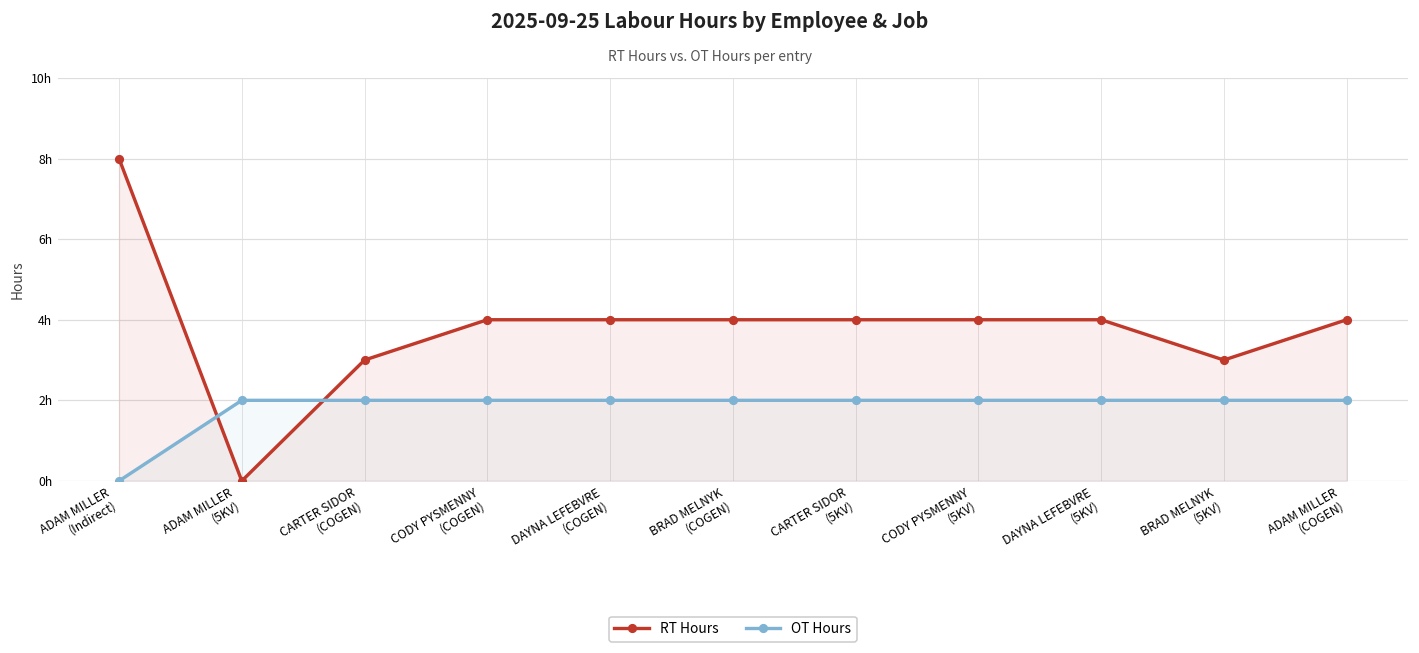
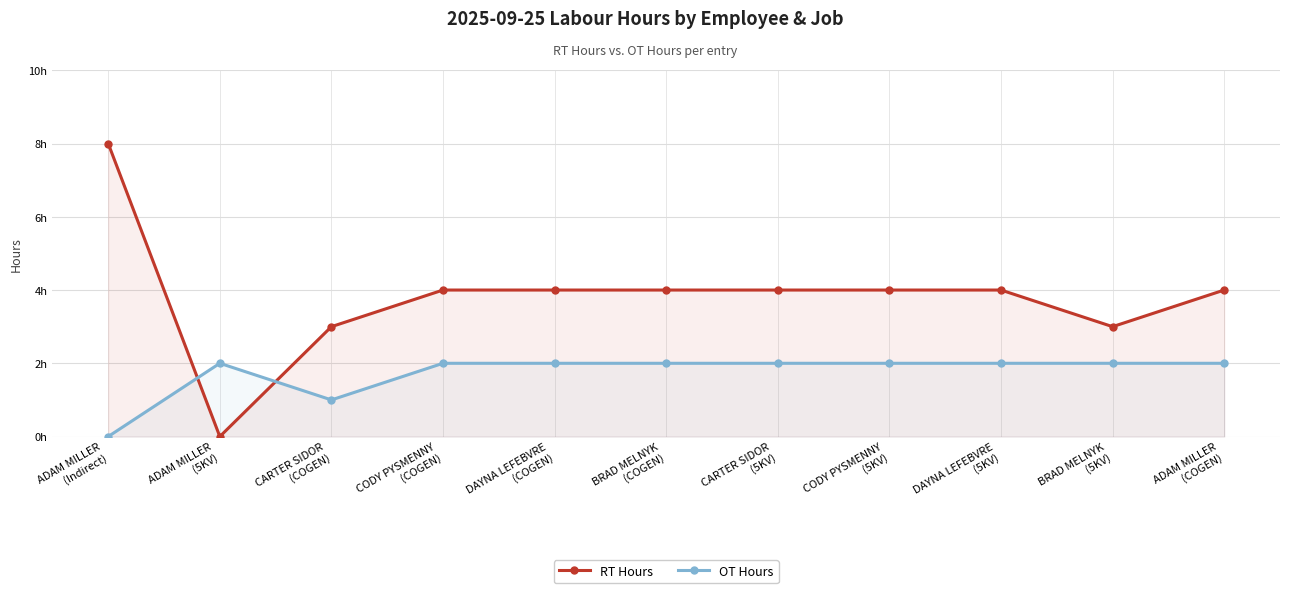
  {
    "RT Hours": {
      "ADAM MILLER (Indirect)": "8h",
      "ADAM MILLER (5KV)": "0h",
      "CARTER SIDOR (COGEN)": "3h",
      "CODY PYSMENNY (COGEN)": "4h",
      "DAYNA LEFEBVRE (COGEN)": "4h",
      "BRAD MELNYK (COGEN)": "4h",
      "CARTER SIDOR (5KV)": "4h",
      "CODY PYSMENNY (5KV)": "4h",
      "DAYNA LEFEBVRE (5KV)": "4h",
      "BRAD MELNYK (5KV)": "3h",
      "ADAM MILLER (COGEN)": "4h"
    },
    "OT Hours": {
      "ADAM MILLER (Indirect)": "0h",
      "ADAM MILLER (5KV)": "2h",
-     "CARTER SIDOR (COGEN)": "2h",
+     "CARTER SIDOR (COGEN)": "1h",
      "CODY PYSMENNY (COGEN)": "2h",
      "DAYNA LEFEBVRE (COGEN)": "2h",
      "BRAD MELNYK (COGEN)": "2h",
      "CARTER SIDOR (5KV)": "2h",
      "CODY PYSMENNY (5KV)": "2h",
      "DAYNA LEFEBVRE (5KV)": "2h",
      "BRAD MELNYK (5KV)": "2h",
      "ADAM MILLER (COGEN)": "2h"
    }
  }
